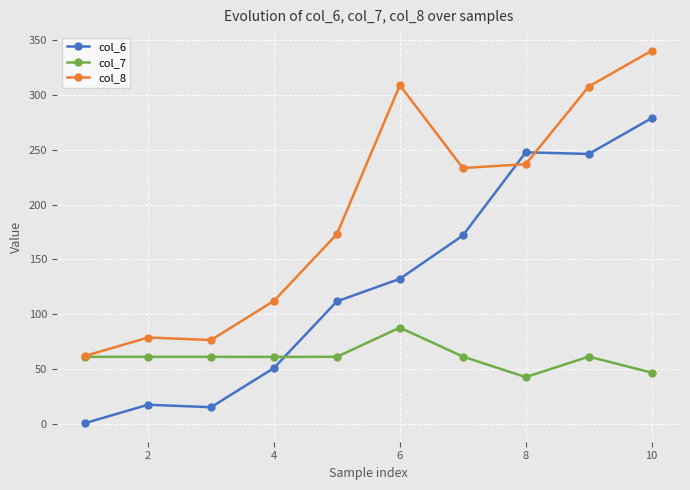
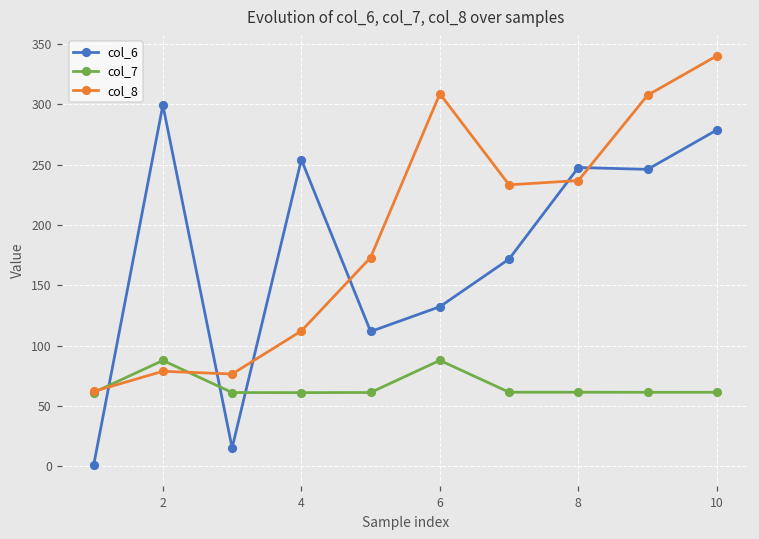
  {
    "col_6": {
-     "2": 18,
-     "4": 51,
+     "2": 299,
+     "4": 254,
      "6": 132,
      "8": 248,
      "10": 279
    },
    "col_7": {
-     "2": 61,
+     "2": 88,
      "4": 61,
      "6": 88,
-     "8": 43,
-     "10": 47
+     "8": 62,
+     "10": 61
    },
    "col_8": {
      "2": 79,
      "4": 112,
      "6": 309,
      "8": 237,
      "10": 340
    }
  }
